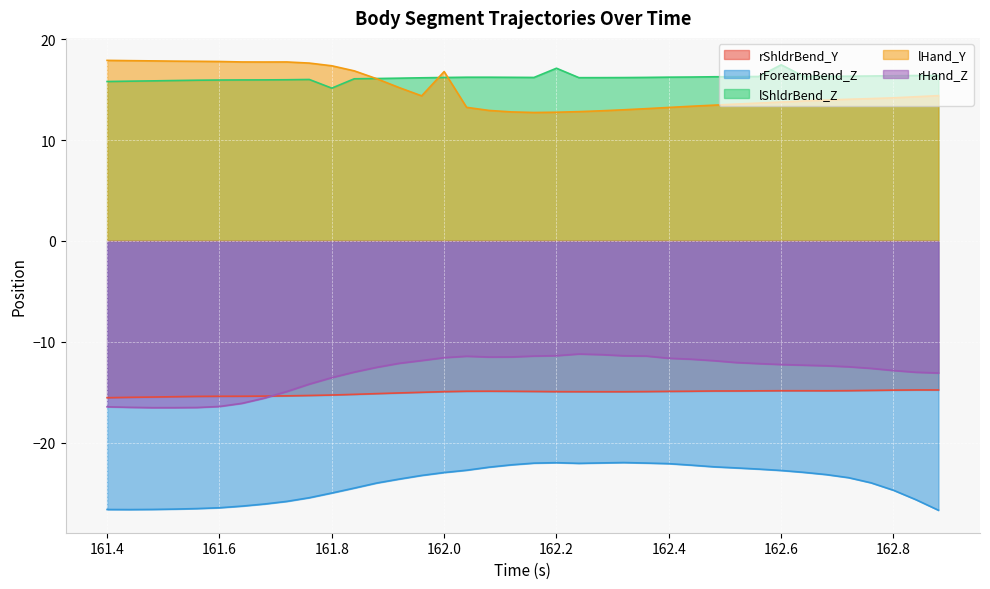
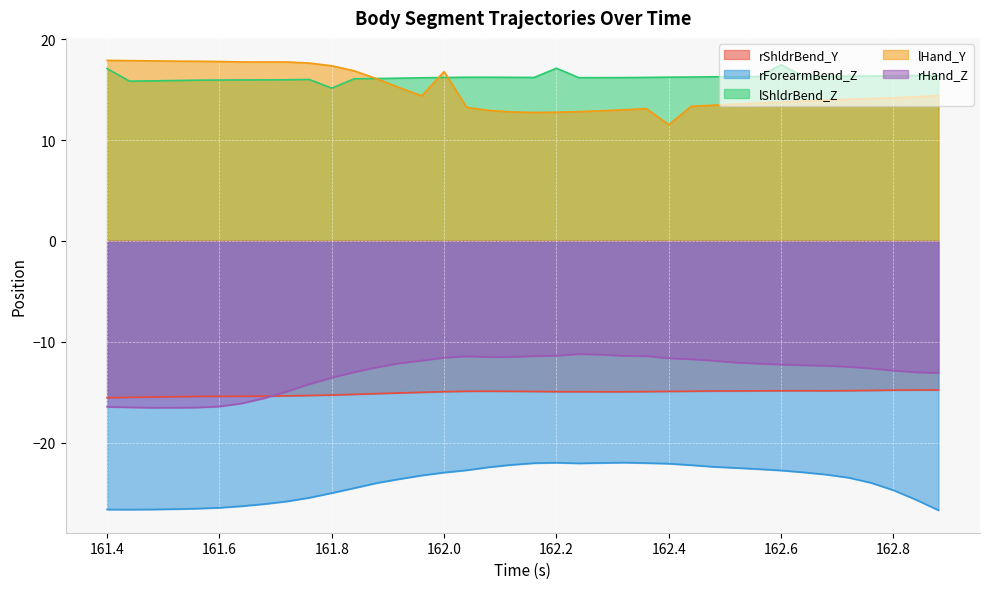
  {
    "lShldrBend_Z": {
-     "161.4": 15.8,
+     "161.4": 17.1,
      "161.6": 16.0,
      "161.8": 15.1,
      "162.0": 16.2,
      "162.2": 17.1,
      "162.4": 16.2
    },
    "lHand_Y": {
      "161.4": 17.9,
      "161.6": 17.8,
      "161.8": 17.4,
      "162.0": 16.8,
      "162.2": 12.8,
-     "162.4": 13.2
+     "162.4": 11.5
    }
  }
